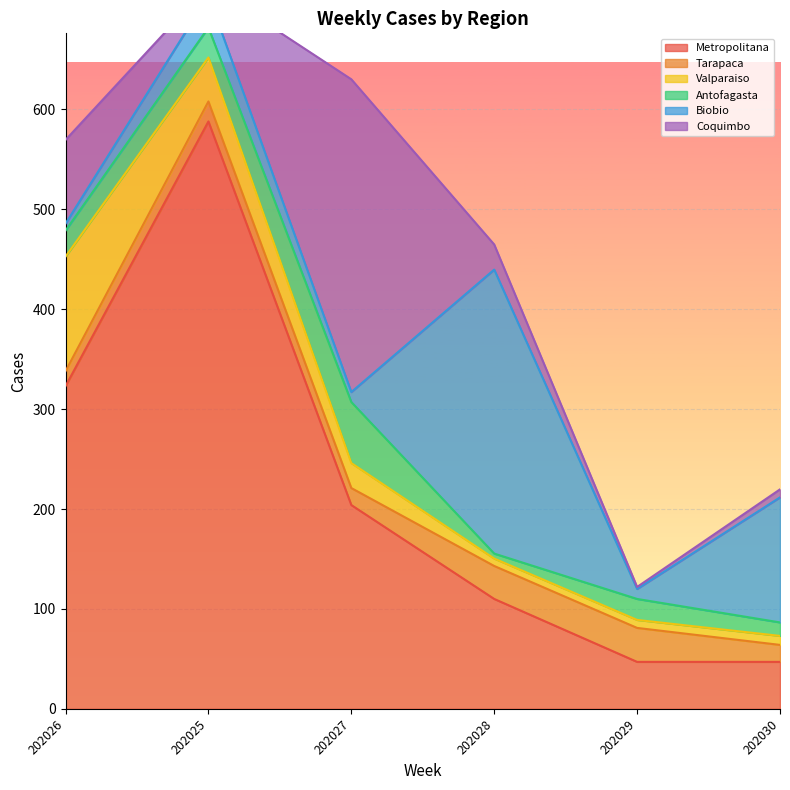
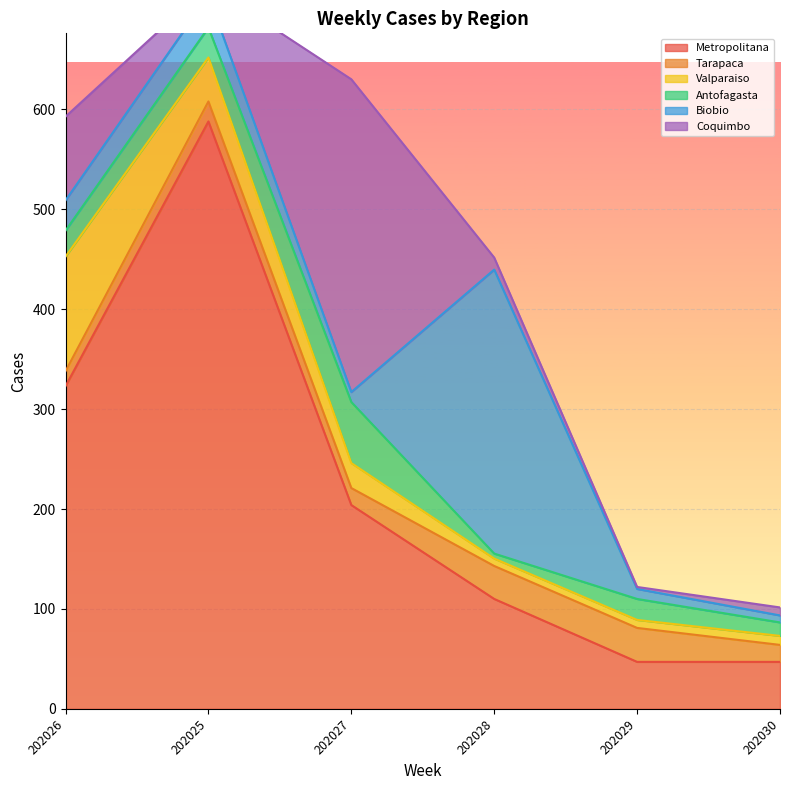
  {
    "Valparaiso": {
      "202026": 110,
      "202025": 40,
      "202027": 30,
      "202028": 10,
      "202029": 10,
      "202030": 10
    },
    "Antofagasta": {
      "202026": 30,
      "202027": 60,
      "202028": 10,
      "202029": 20,
      "202030": 10
    },
    "Biobio": {
-     "202026": 10,
+     "202026": 30,
      "202027": 10,
      "202028": 280,
-     "202030": 130
+     "202030": 10
    },
    "Coquimbo": {
      "202026": 80,
      "202027": 310,
-     "202028": 30,
+     "202028": 10,
      "202030": 10
    }
  }
